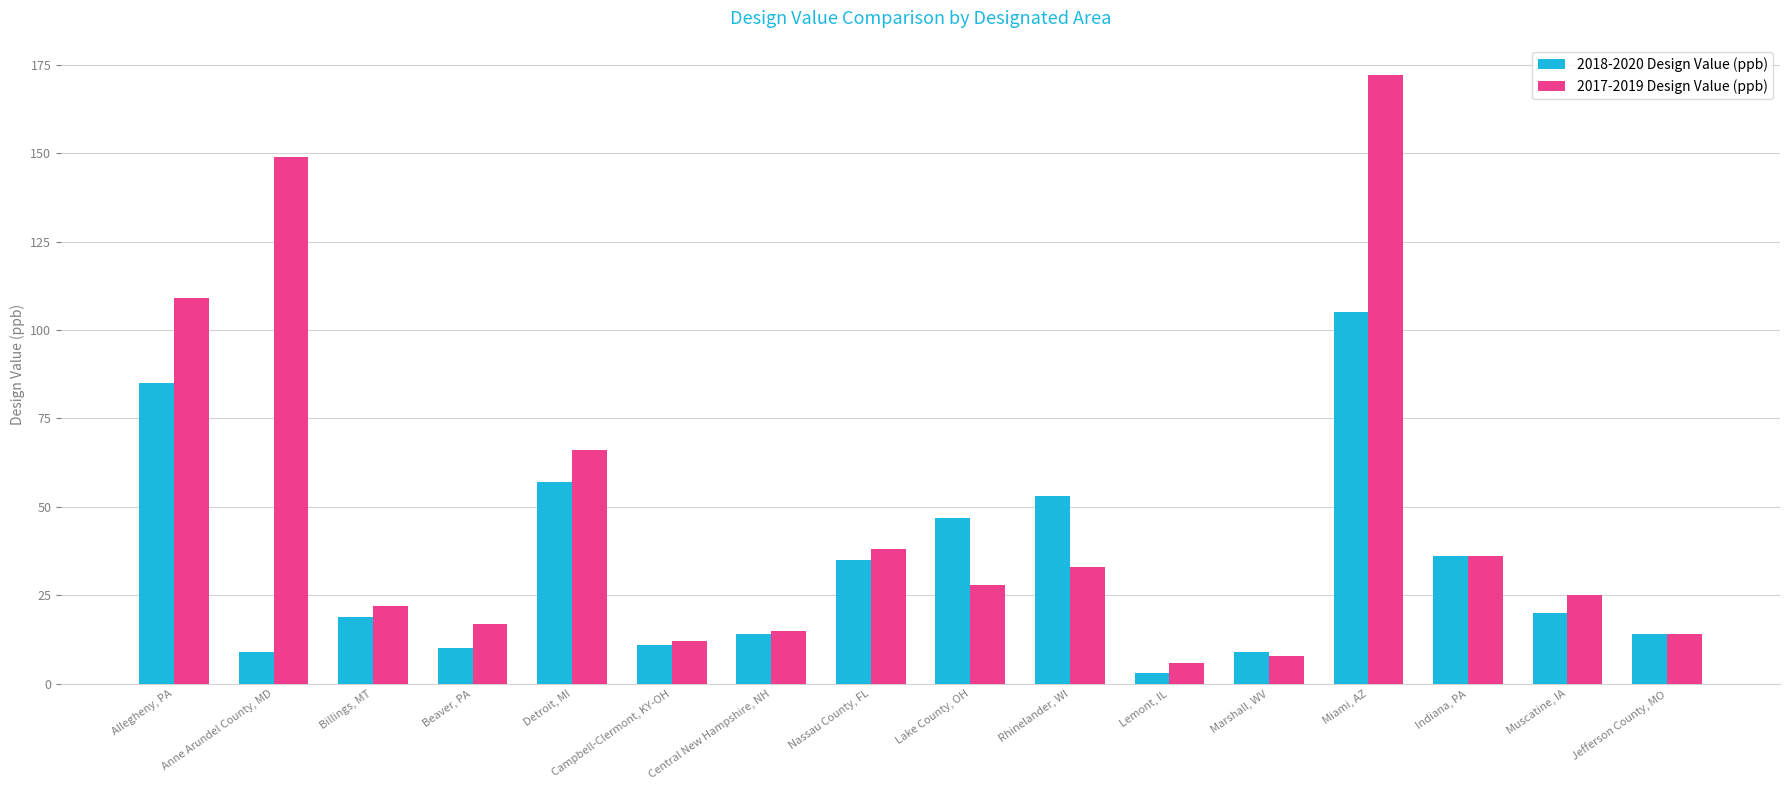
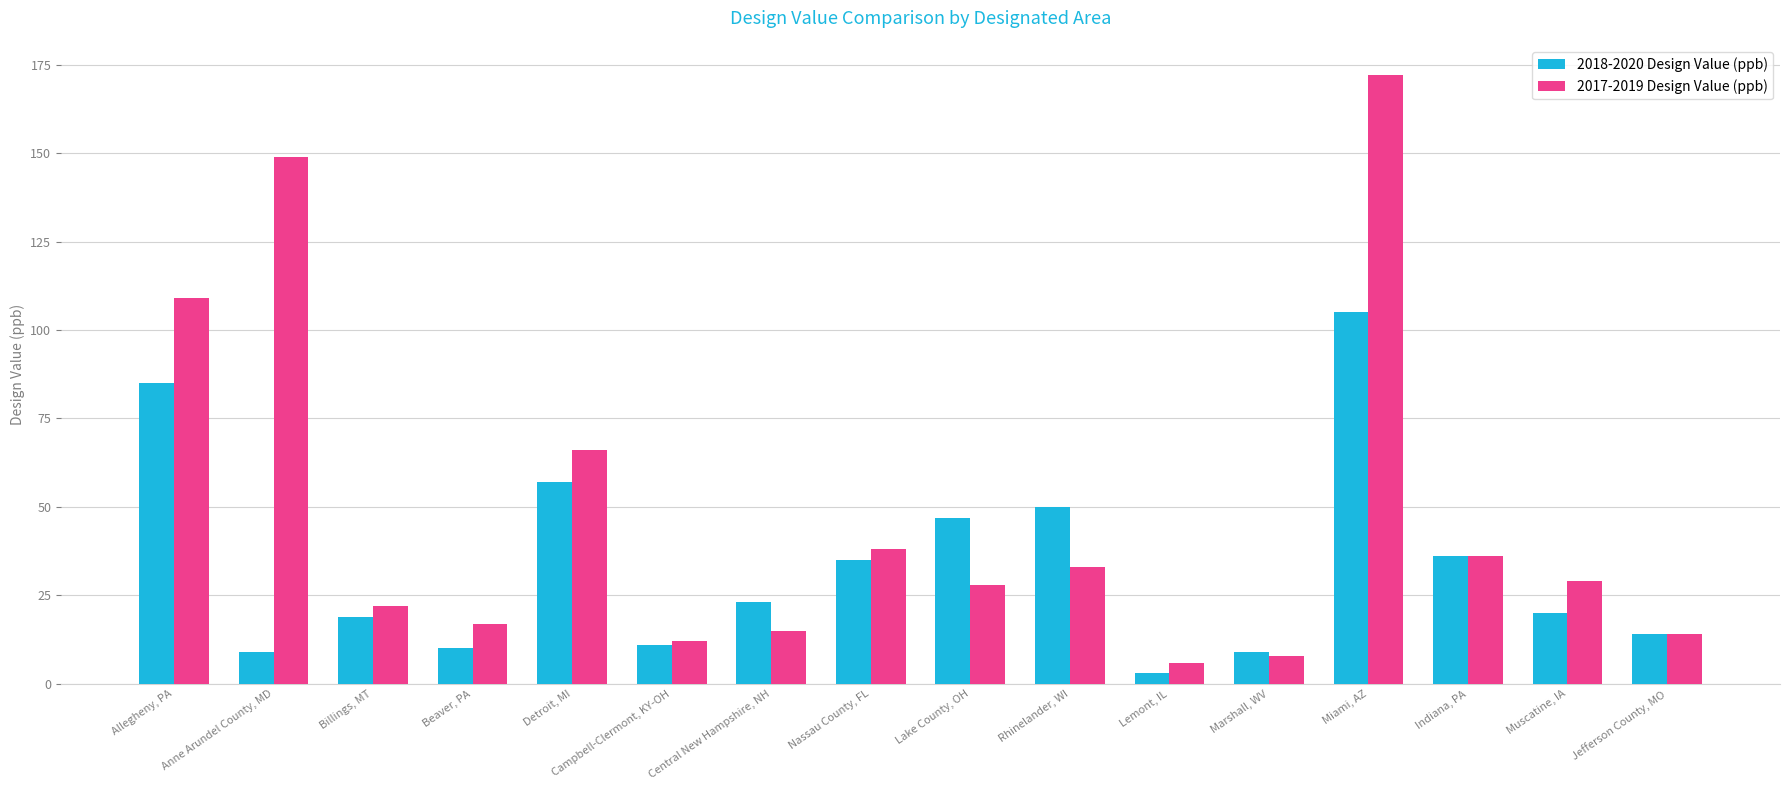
  {
    "2018-2020 Design Value (ppb)": {
      "Allegheny, PA": 85,
      "Anne Arundel County, MD": 9,
      "Billings, MT": 19,
      "Beaver, PA": 10,
      "Detroit, MI": 57,
      "Campbell-Clermont, KY-OH": 11,
-     "Central New Hampshire, NH": 14,
+     "Central New Hampshire, NH": 23,
      "Nassau County, FL": 35,
      "Lake County, OH": 47,
-     "Rhinelander, WI": 53,
+     "Rhinelander, WI": 50,
      "Lemont, IL": 3,
      "Marshall, WV": 9,
      "Miami, AZ": 105,
      "Indiana, PA": 36,
      "Muscatine, IA": 20,
      "Jefferson County, MO": 14
    },
    "2017-2019 Design Value (ppb)": {
      "Allegheny, PA": 109,
      "Anne Arundel County, MD": 149,
      "Billings, MT": 22,
      "Beaver, PA": 17,
      "Detroit, MI": 66,
      "Campbell-Clermont, KY-OH": 12,
      "Central New Hampshire, NH": 15,
      "Nassau County, FL": 38,
      "Lake County, OH": 28,
      "Rhinelander, WI": 33,
      "Lemont, IL": 6,
      "Marshall, WV": 8,
      "Miami, AZ": 172,
      "Indiana, PA": 36,
-     "Muscatine, IA": 25,
+     "Muscatine, IA": 29,
      "Jefferson County, MO": 14
    }
  }
